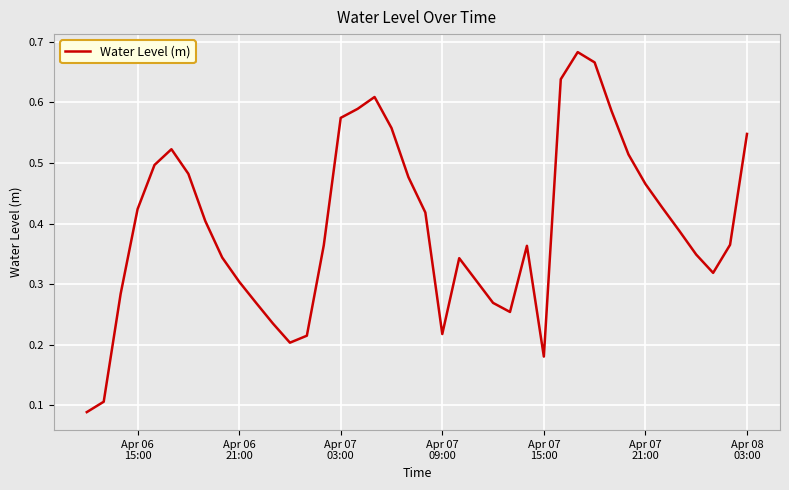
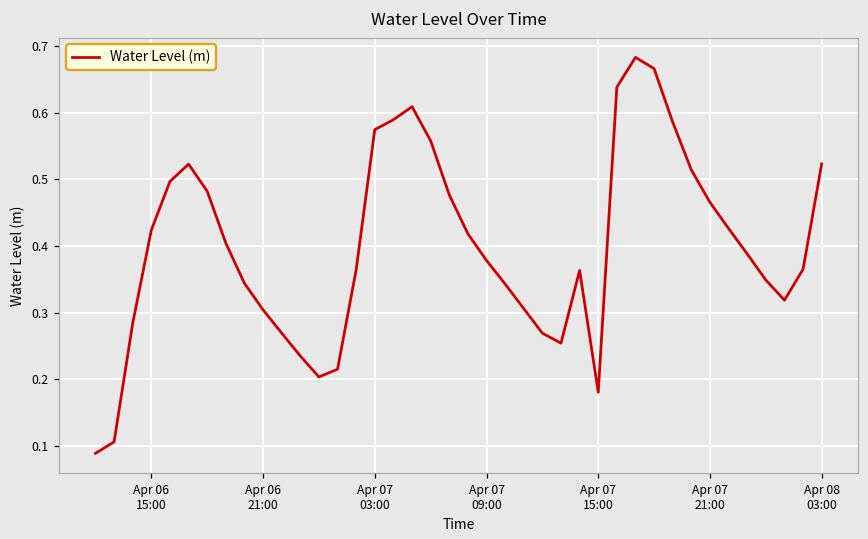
  {
    "Apr 06 15:00": 0.42,
    "Apr 06 21:00": 0.30,
    "Apr 07 03:00": 0.57,
-   "Apr 07 09:00": 0.22,
+   "Apr 07 09:00": 0.38,
    "Apr 07 15:00": 0.18,
    "Apr 07 21:00": 0.47,
-   "Apr 08 03:00": 0.55
+   "Apr 08 03:00": 0.52
  }
